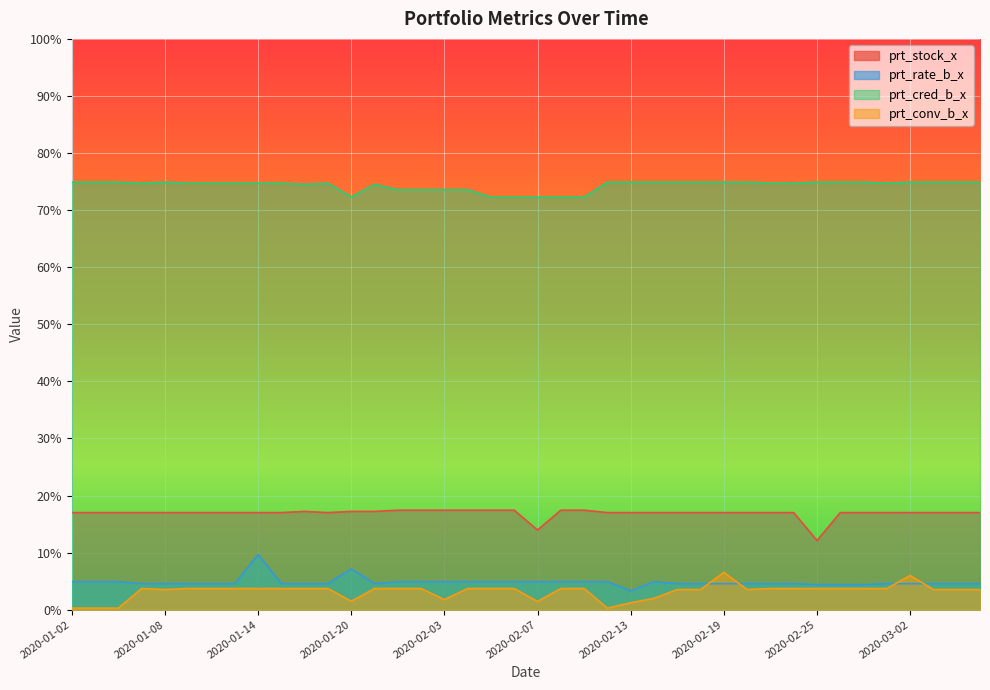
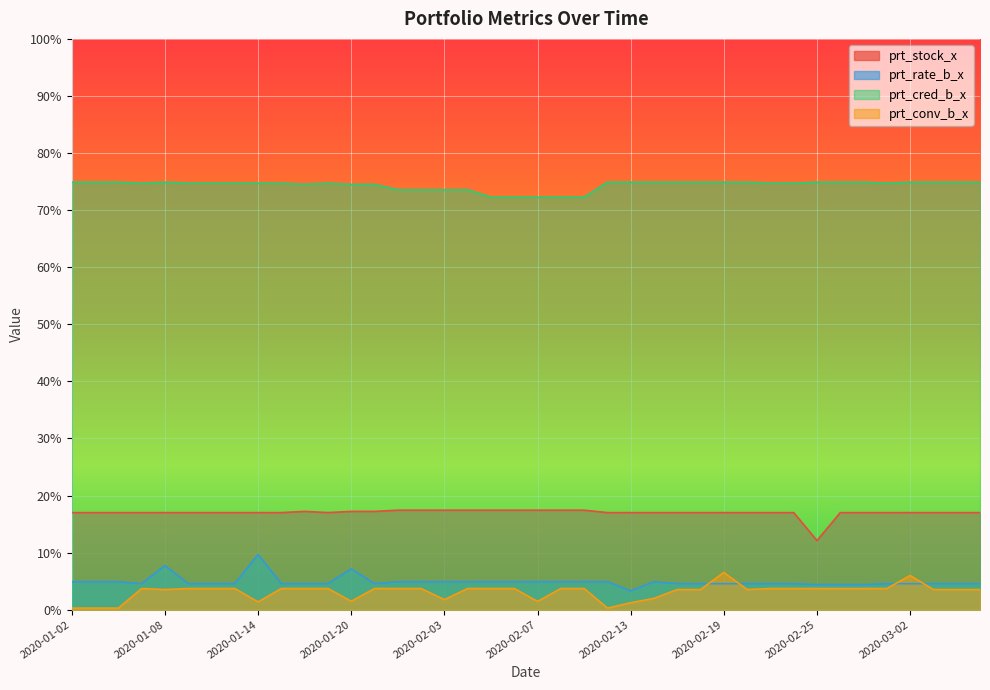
  {
    "prt_stock_x": {
      "2020-01-02": "17%",
      "2020-01-08": "17%",
      "2020-01-14": "17%",
      "2020-01-20": "17%",
      "2020-02-03": "17%",
-     "2020-02-07": "14%",
+     "2020-02-07": "17%",
      "2020-02-13": "17%",
      "2020-02-19": "17%",
      "2020-02-25": "12%",
      "2020-03-02": "17%"
    },
    "prt_rate_b_x": {
      "2020-01-02": "5%",
-     "2020-01-08": "5%",
+     "2020-01-08": "8%",
      "2020-01-14": "10%",
      "2020-01-20": "7%",
      "2020-02-03": "5%",
      "2020-02-07": "5%",
      "2020-02-13": "3%",
      "2020-02-19": "5%",
      "2020-02-25": "4%",
      "2020-03-02": "5%"
    },
    "prt_cred_b_x": {
      "2020-01-02": "75%",
      "2020-01-08": "75%",
      "2020-01-14": "75%",
-     "2020-01-20": "72%",
+     "2020-01-20": "75%",
      "2020-02-03": "74%",
      "2020-02-07": "72%",
      "2020-02-13": "75%",
      "2020-02-19": "75%",
      "2020-02-25": "75%",
      "2020-03-02": "75%"
    },
    "prt_conv_b_x": {
      "2020-01-02": "0%",
      "2020-01-08": "4%",
-     "2020-01-14": "4%",
+     "2020-01-14": "1%",
      "2020-01-20": "1%",
      "2020-02-03": "2%",
      "2020-02-07": "1%",
      "2020-02-13": "1%",
      "2020-02-19": "7%",
      "2020-02-25": "4%",
      "2020-03-02": "6%"
    }
  }
